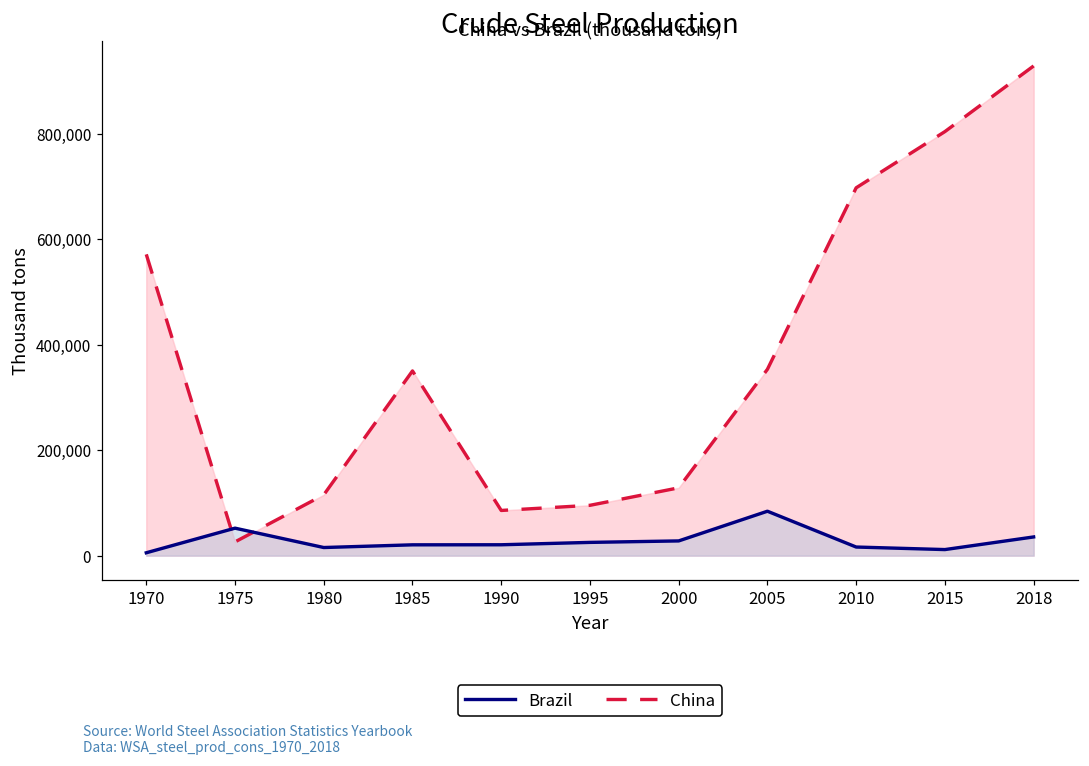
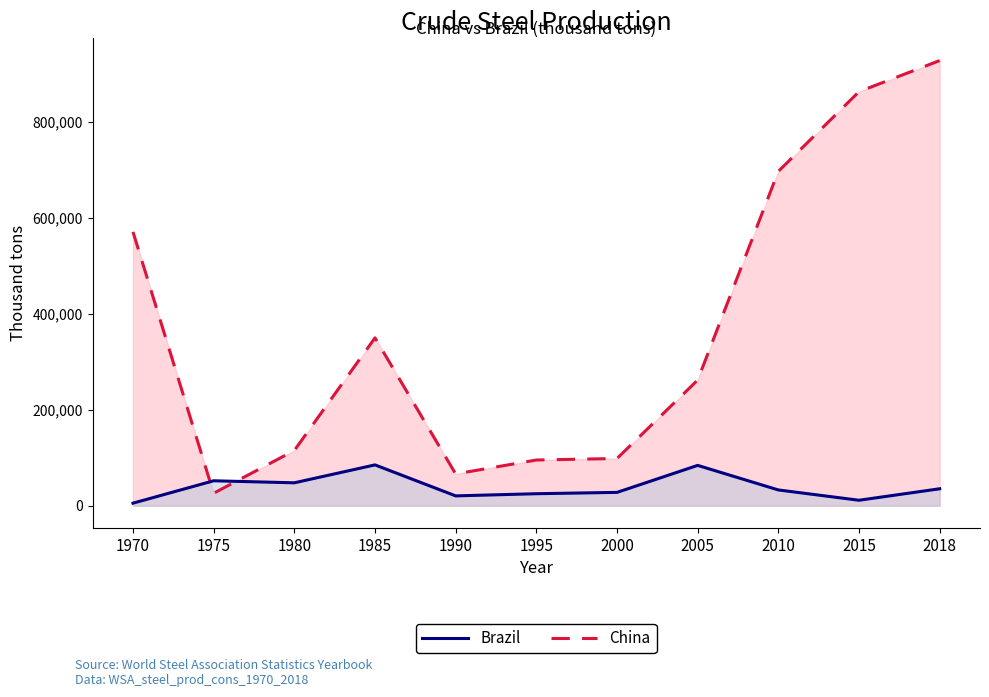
  {
    "China": {
      "1970": "570,000",
      "1975": "30,000",
      "1980": "120,000",
      "1985": "350,000",
-     "1990": "90,000",
+     "1990": "70,000",
      "1995": "100,000",
-     "2000": "130,000",
-     "2005": "350,000",
+     "2000": "100,000",
+     "2005": "260,000",
      "2010": "700,000",
-     "2015": "800,000",
+     "2015": "860,000",
      "2018": "930,000"
    },
    "Brazil": {
      "1970": "10,000",
      "1975": "50,000",
-     "1980": "20,000",
-     "1985": "20,000",
+     "1980": "50,000",
+     "1985": "90,000",
      "1990": "20,000",
      "1995": "30,000",
      "2000": "30,000",
      "2005": "80,000",
-     "2010": "20,000",
+     "2010": "30,000",
      "2015": "10,000",
      "2018": "40,000"
    }
  }
